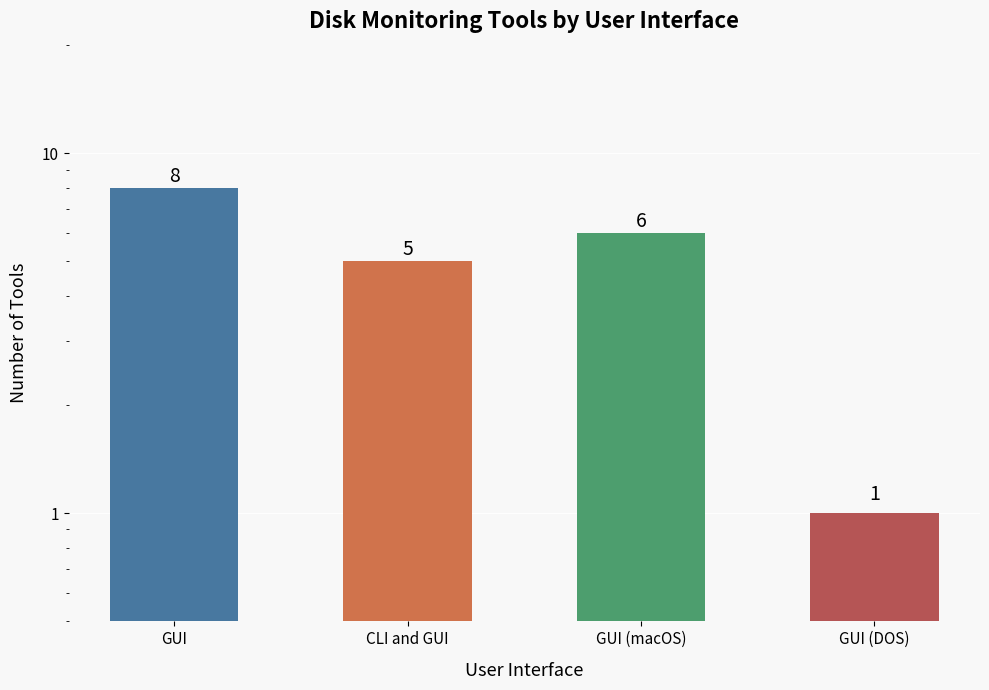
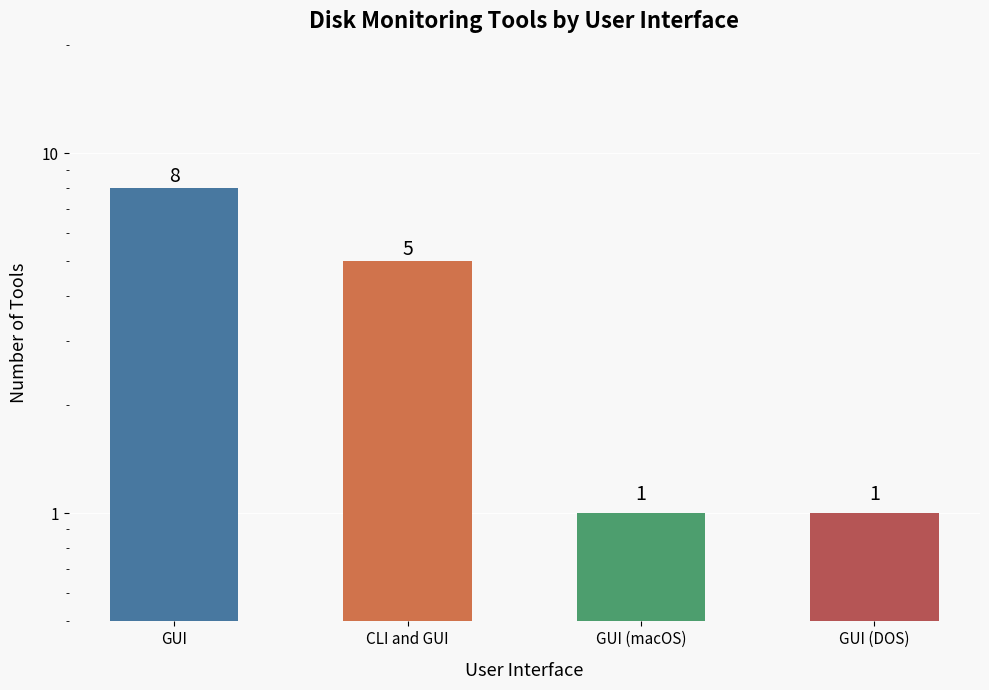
  {
    "GUI": 8,
    "CLI and GUI": 5,
-   "GUI (macOS)": 6,
+   "GUI (macOS)": 1,
    "GUI (DOS)": 1
  }
